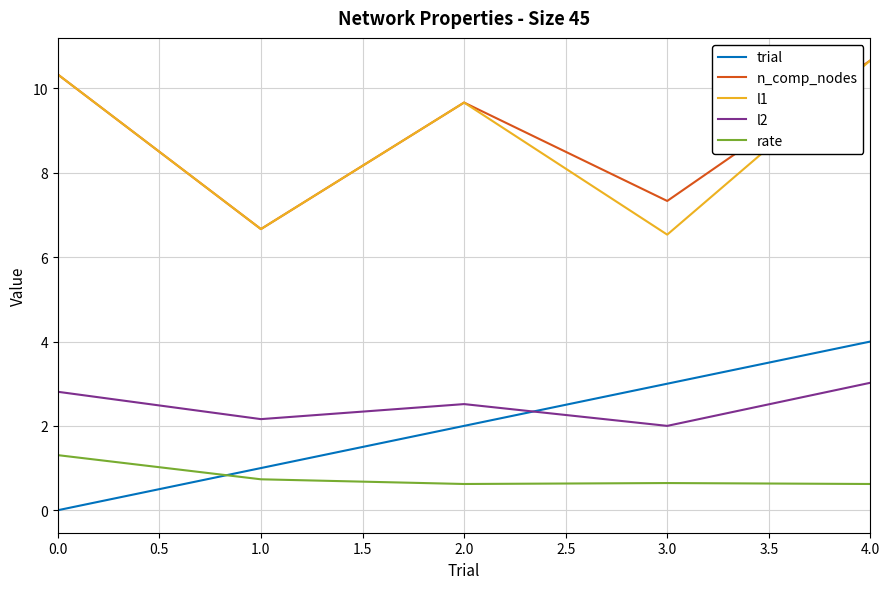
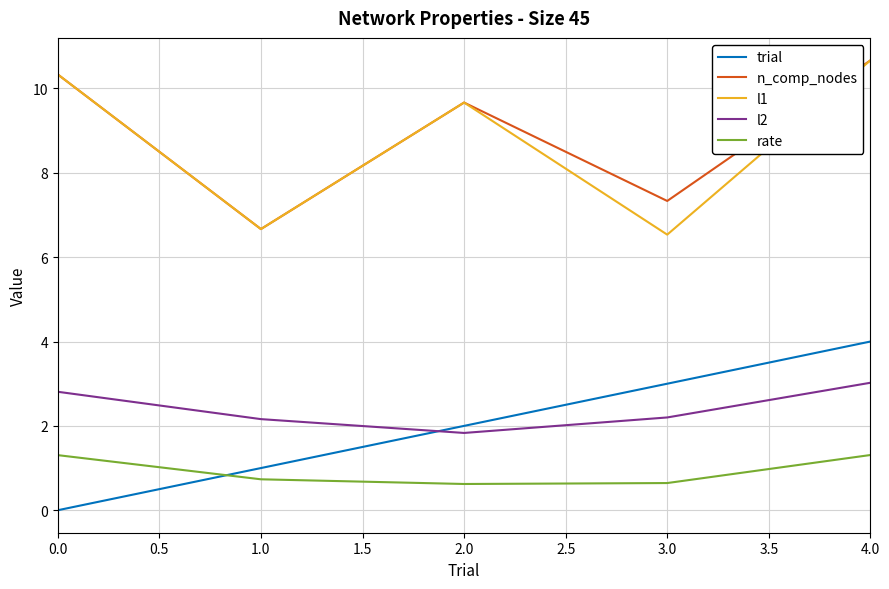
  {
    "trial": {
      "0.0": 0.0,
      "1.0": 1.0,
      "2.0": 2.0,
      "3.0": 3.0,
      "4.0": 4.0
    },
    "n_comp_nodes": {
      "3.0": 7.3
    },
    "l1": {
      "3.0": 6.5
    },
    "l2": {
      "0.0": 2.8,
      "1.0": 2.2,
-     "2.0": 2.5,
-     "3.0": 2.0,
+     "2.0": 1.8,
+     "3.0": 2.2,
      "4.0": 3.0
    },
    "rate": {
      "0.0": 1.3,
      "1.0": 0.7,
      "2.0": 0.6,
      "3.0": 0.6,
-     "4.0": 0.6
+     "4.0": 1.3
    }
  }
